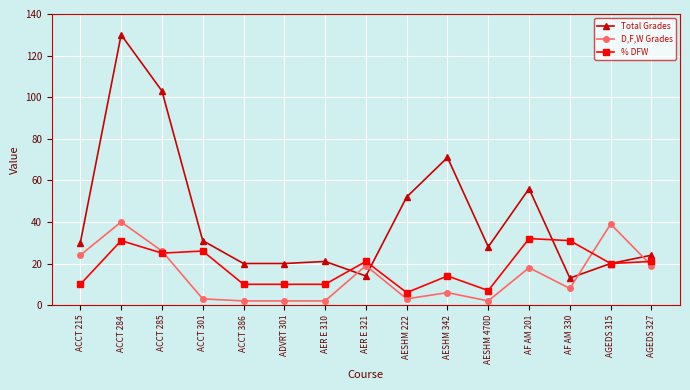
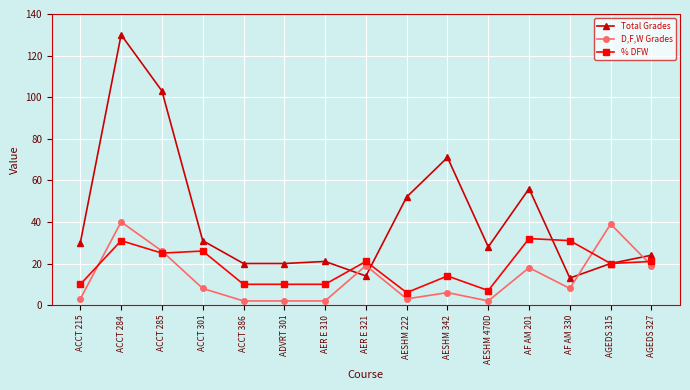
  {
    "D,F,W Grades": {
-     "ACCT 215": 24,
+     "ACCT 215": 3,
      "ACCT 284": 40,
-     "ACCT 301": 3,
+     "ACCT 301": 8,
      "ACCT 386": 2,
      "ADVRT 301": 2,
      "AER E 310": 2,
      "AER E 321": 19,
      "AESHM 222": 3,
      "AESHM 342": 6,
      "AESHM 470D": 2,
      "AF AM 201": 18,
      "AF AM 330": 8,
      "AGEDS 315": 39,
      "AGEDS 327": 19
    }
  }
